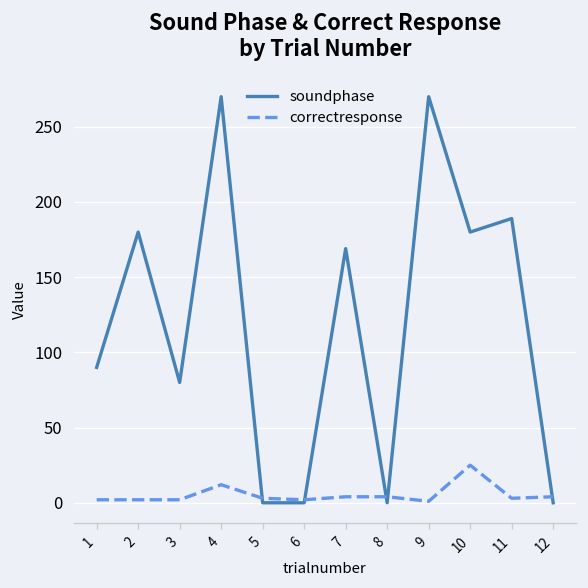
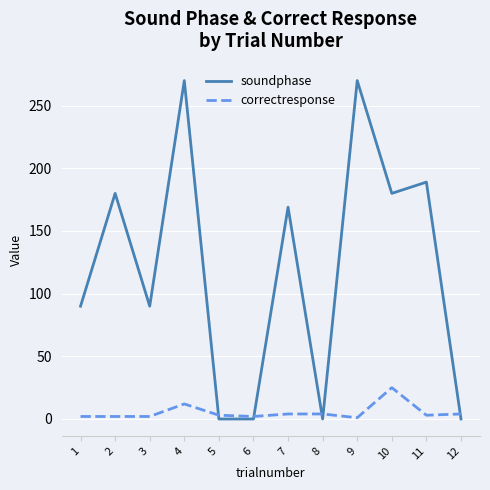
  {
    "soundphase": {
      "1": 90,
      "2": 180,
-     "3": 80,
+     "3": 90,
      "4": 270,
      "5": 0,
      "7": 169,
      "8": 0,
      "9": 270,
      "10": 180,
      "11": 189,
      "12": 0
    },
    "correctresponse": {
      "1": 2,
      "2": 2,
      "3": 2,
      "4": 12,
      "5": 3,
      "7": 4,
      "8": 4,
      "9": 1,
      "10": 25,
      "11": 3,
      "12": 4
    }
  }
